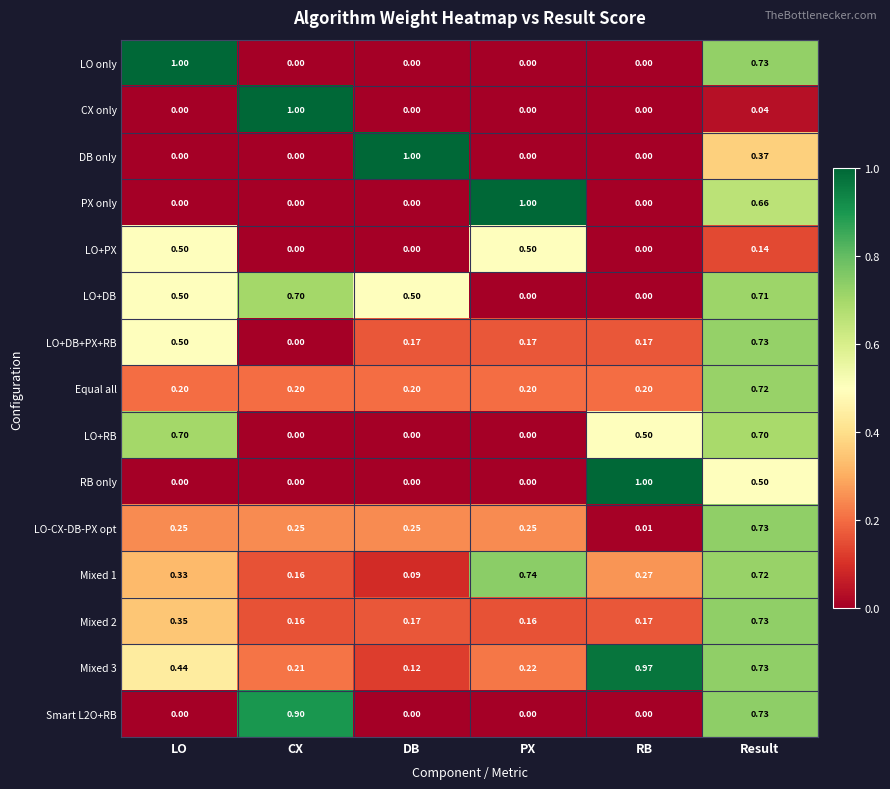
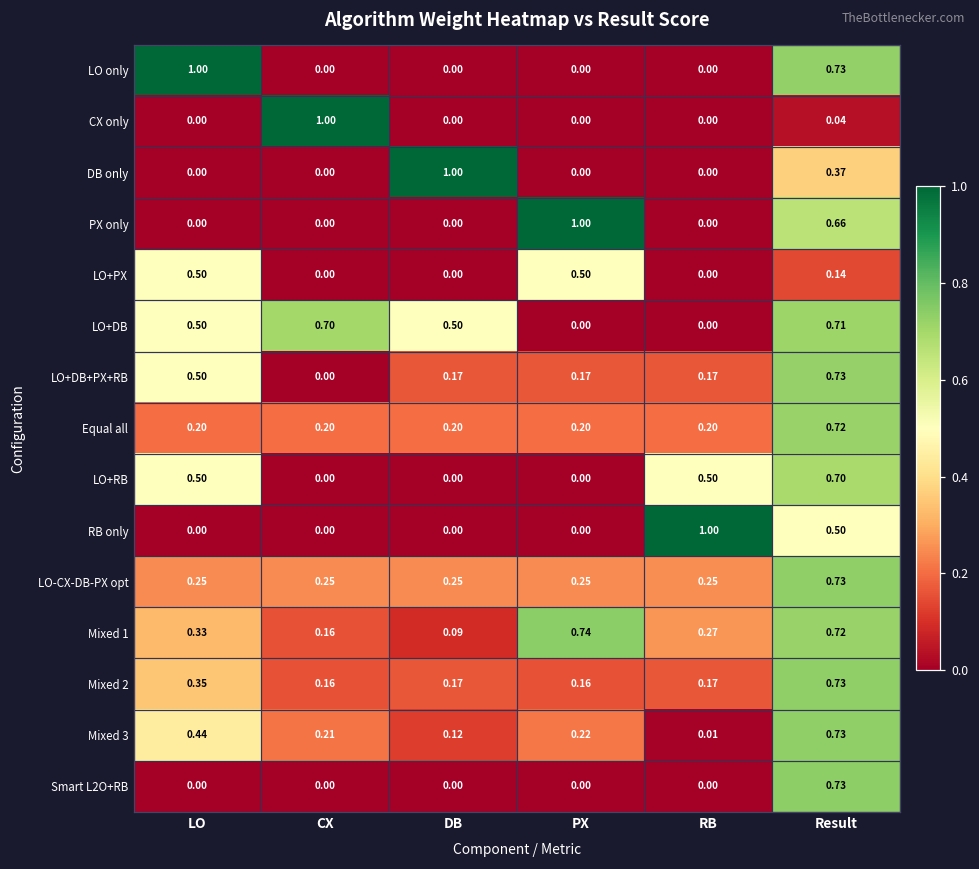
  {
    "LO only": {
      "LO": 1.00,
      "CX": 0.00,
      "DB": 0.00,
      "PX": 0.00,
      "RB": 0.00,
      "Result": 0.73
    },
    "CX only": {
      "LO": 0.00,
      "CX": 1.00,
      "DB": 0.00,
      "PX": 0.00,
      "RB": 0.00,
      "Result": 0.04
    },
    "DB only": {
      "LO": 0.00,
      "CX": 0.00,
      "DB": 1.00,
      "PX": 0.00,
      "RB": 0.00,
      "Result": 0.37
    },
    "PX only": {
      "LO": 0.00,
      "CX": 0.00,
      "DB": 0.00,
      "PX": 1.00,
      "RB": 0.00,
      "Result": 0.66
    },
    "LO+PX": {
      "LO": 0.50,
      "CX": 0.00,
      "DB": 0.00,
      "PX": 0.50,
      "RB": 0.00,
      "Result": 0.14
    },
    "LO+DB": {
      "LO": 0.50,
      "CX": 0.70,
      "DB": 0.50,
      "PX": 0.00,
      "RB": 0.00,
      "Result": 0.71
    },
    "LO+DB+PX+RB": {
      "LO": 0.50,
      "CX": 0.00,
      "DB": 0.17,
      "PX": 0.17,
      "RB": 0.17,
      "Result": 0.73
    },
    "Equal all": {
      "LO": 0.20,
      "CX": 0.20,
      "DB": 0.20,
      "PX": 0.20,
      "RB": 0.20,
      "Result": 0.72
    },
    "LO+RB": {
-     "LO": 0.70,
+     "LO": 0.50,
      "CX": 0.00,
      "DB": 0.00,
      "PX": 0.00,
      "RB": 0.50,
      "Result": 0.70
    },
    "RB only": {
      "LO": 0.00,
      "CX": 0.00,
      "DB": 0.00,
      "PX": 0.00,
      "RB": 1.00,
      "Result": 0.50
    },
    "LO-CX-DB-PX opt": {
      "LO": 0.25,
      "CX": 0.25,
      "DB": 0.25,
      "PX": 0.25,
-     "RB": 0.01,
+     "RB": 0.25,
      "Result": 0.73
    },
    "Mixed 1": {
      "LO": 0.33,
      "CX": 0.16,
      "DB": 0.09,
      "PX": 0.74,
      "RB": 0.27,
      "Result": 0.72
    },
    "Mixed 2": {
      "LO": 0.35,
      "CX": 0.16,
      "DB": 0.17,
      "PX": 0.16,
      "RB": 0.17,
      "Result": 0.73
    },
    "Mixed 3": {
      "LO": 0.44,
      "CX": 0.21,
      "DB": 0.12,
      "PX": 0.22,
-     "RB": 0.97,
+     "RB": 0.01,
      "Result": 0.73
    },
    "Smart L2O+RB": {
      "LO": 0.00,
-     "CX": 0.90,
+     "CX": 0.00,
      "DB": 0.00,
      "PX": 0.00,
      "RB": 0.00,
      "Result": 0.73
    }
  }
